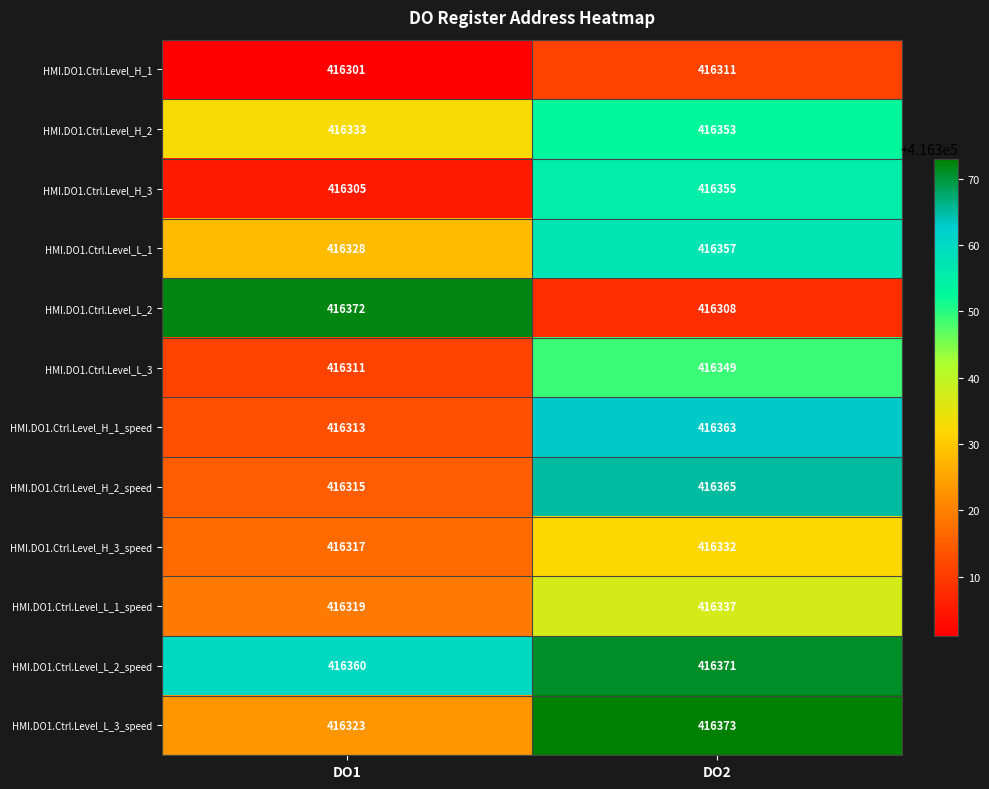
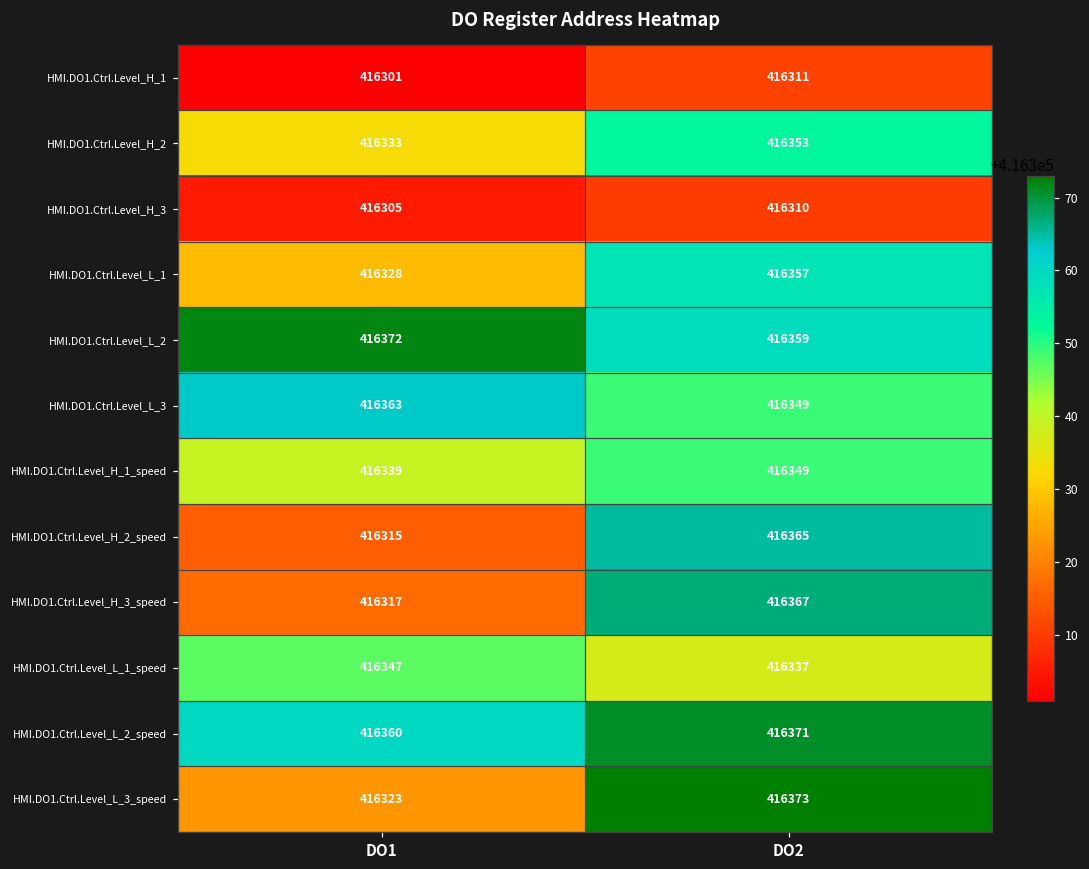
  {
    "HMI.DO1.Ctrl.Level_H_1": {
      "DO1": 416301,
      "DO2": 416311
    },
    "HMI.DO1.Ctrl.Level_H_2": {
      "DO1": 416333,
      "DO2": 416353
    },
    "HMI.DO1.Ctrl.Level_H_3": {
      "DO1": 416305,
-     "DO2": 416355
+     "DO2": 416310
    },
    "HMI.DO1.Ctrl.Level_L_1": {
      "DO1": 416328,
      "DO2": 416357
    },
    "HMI.DO1.Ctrl.Level_L_2": {
      "DO1": 416372,
-     "DO2": 416308
+     "DO2": 416359
    },
    "HMI.DO1.Ctrl.Level_L_3": {
-     "DO1": 416311,
+     "DO1": 416363,
      "DO2": 416349
    },
    "HMI.DO1.Ctrl.Level_H_1_speed": {
-     "DO1": 416313,
-     "DO2": 416363
+     "DO1": 416339,
+     "DO2": 416349
    },
    "HMI.DO1.Ctrl.Level_H_2_speed": {
      "DO1": 416315,
      "DO2": 416365
    },
    "HMI.DO1.Ctrl.Level_H_3_speed": {
      "DO1": 416317,
-     "DO2": 416332
+     "DO2": 416367
    },
    "HMI.DO1.Ctrl.Level_L_1_speed": {
-     "DO1": 416319,
+     "DO1": 416347,
      "DO2": 416337
    },
    "HMI.DO1.Ctrl.Level_L_2_speed": {
      "DO1": 416360,
      "DO2": 416371
    },
    "HMI.DO1.Ctrl.Level_L_3_speed": {
      "DO1": 416323,
      "DO2": 416373
    }
  }
